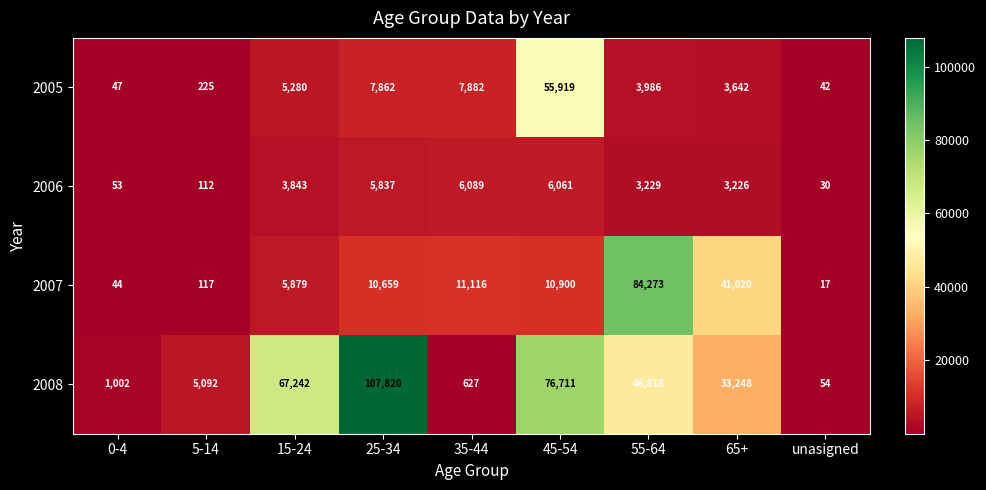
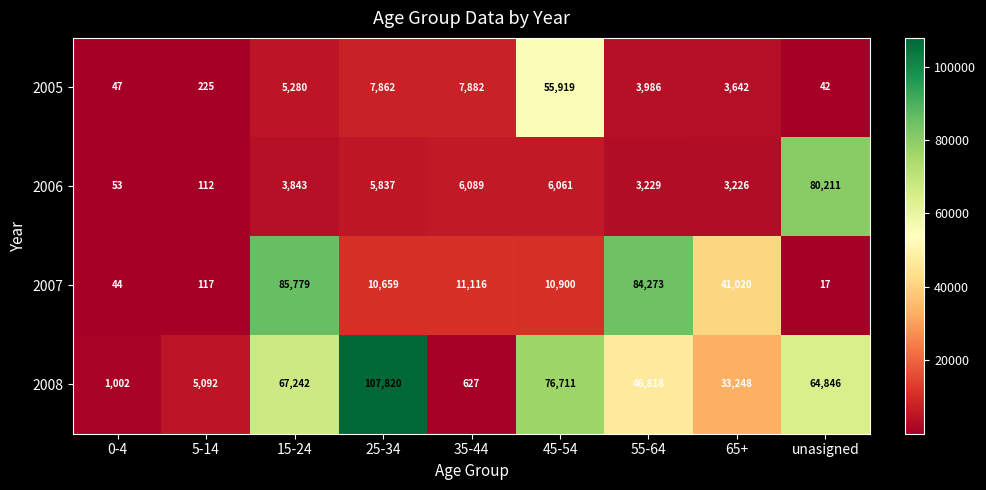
  {
    "2005": {
      "0-4": "47",
      "5-14": "225",
      "15-24": "5,280",
      "25-34": "7,862",
      "35-44": "7,882",
      "45-54": "55,919",
      "55-64": "3,986",
      "65+": "3,642",
      "unasigned": "42"
    },
    "2006": {
      "0-4": "53",
      "5-14": "112",
      "15-24": "3,843",
      "25-34": "5,837",
      "35-44": "6,089",
      "45-54": "6,061",
      "55-64": "3,229",
      "65+": "3,226",
-     "unasigned": "30"
+     "unasigned": "80,211"
    },
    "2007": {
      "0-4": "44",
      "5-14": "117",
-     "15-24": "5,879",
+     "15-24": "85,779",
      "25-34": "10,659",
      "35-44": "11,116",
      "45-54": "10,900",
      "55-64": "84,273",
      "65+": "41,020",
      "unasigned": "17"
    },
    "2008": {
      "0-4": "1,002",
      "5-14": "5,092",
      "15-24": "67,242",
      "25-34": "107,820",
      "35-44": "627",
      "45-54": "76,711",
      "55-64": "46,818",
      "65+": "33,248",
-     "unasigned": "54"
+     "unasigned": "64,846"
    }
  }
